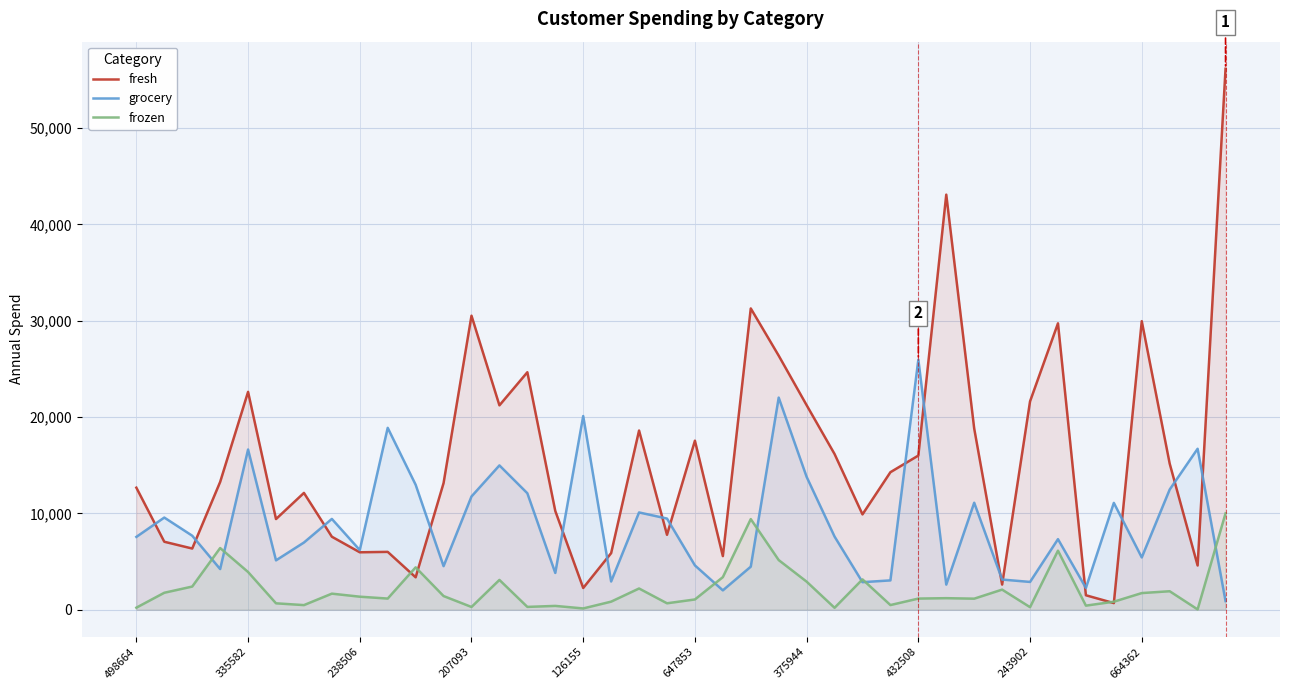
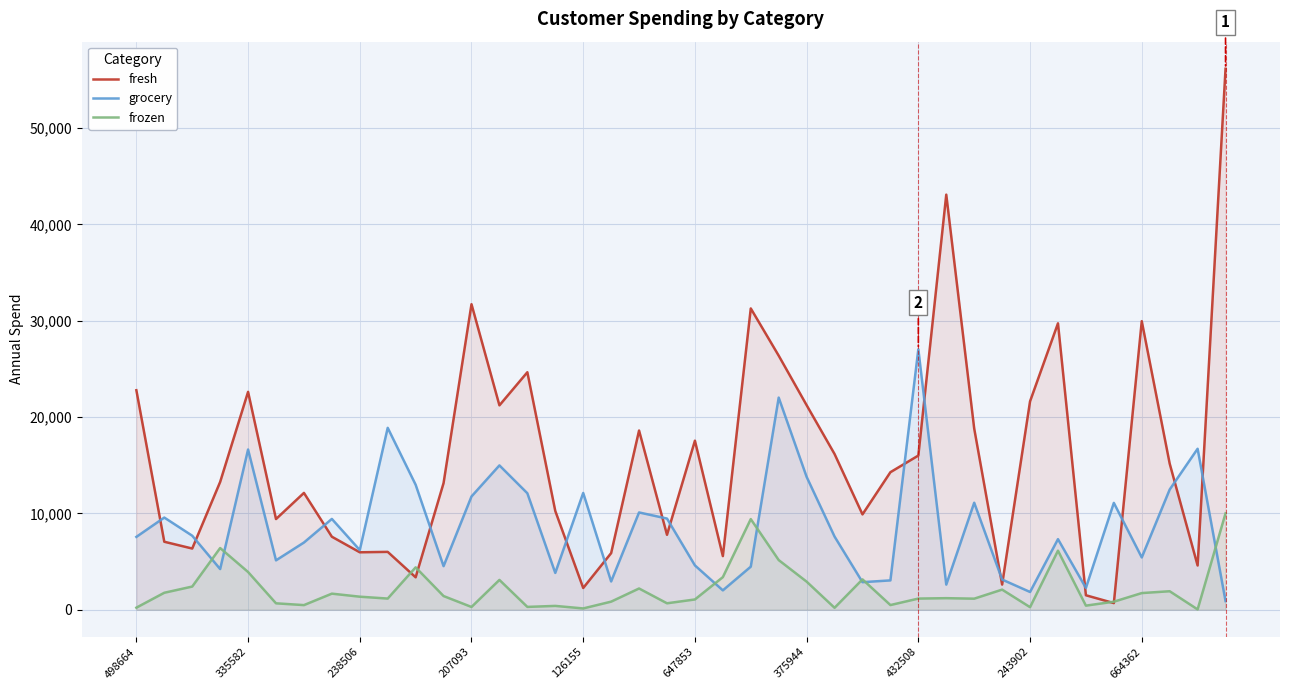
  {
    "fresh": {
-     "498664": "13,000",
+     "498664": "23,000",
      "335582": "23,000",
-     "207093": "31,000",
+     "207093": "32,000",
      "126155": "2,000",
      "647853": "18,000",
      "375944": "21,000",
      "432508": "16,000",
      "243902": "22,000",
      "664362": "30,000"
    },
    "grocery": {
      "498664": "8,000",
      "335582": "17,000",
      "207093": "12,000",
-     "126155": "20,000",
+     "126155": "12,000",
      "647853": "5,000",
      "375944": "14,000",
-     "432508": "26,000",
-     "243902": "3,000",
+     "432508": "27,000",
+     "243902": "2,000",
      "664362": "5,000"
    },
    "frozen": {
      "498664": "0",
      "335582": "4,000",
      "238506": "1,000",
      "207093": "0",
      "126155": "0",
      "647853": "1,000",
      "375944": "3,000",
      "432508": "1,000",
      "243902": "0",
      "664362": "2,000"
    }
  }
